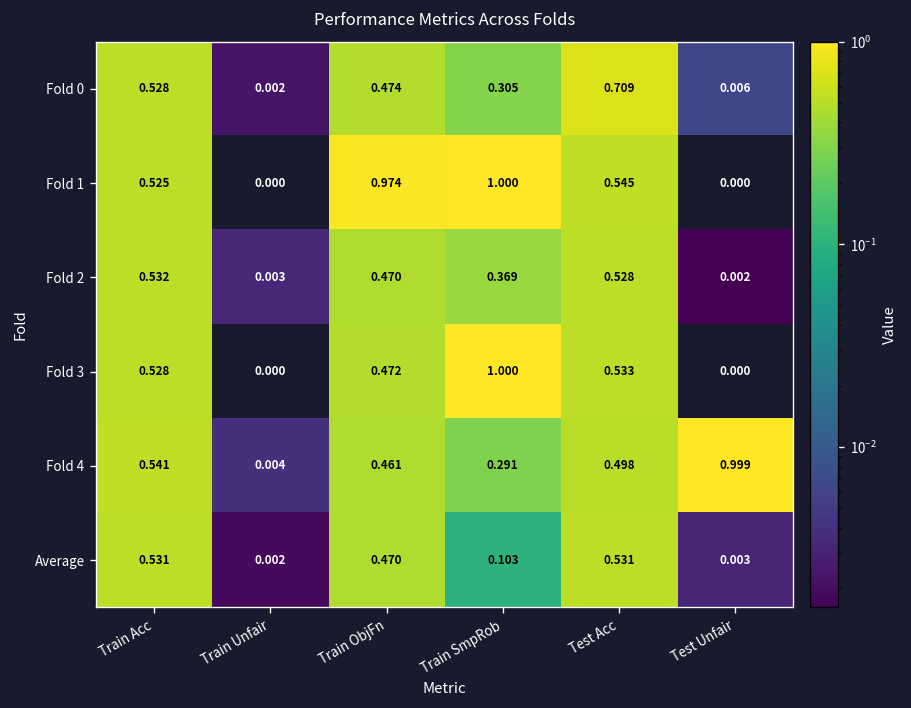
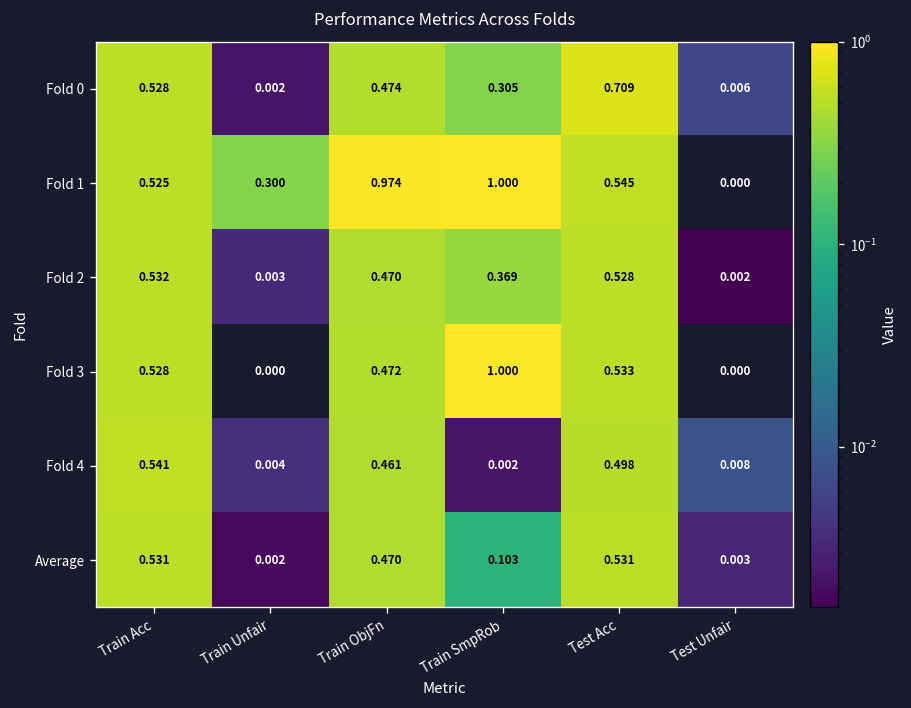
  {
    "Fold 0": {
      "Train Acc": 0.528,
      "Train Unfair": 0.002,
      "Train ObjFn": 0.474,
      "Train SmpRob": 0.305,
      "Test Acc": 0.709,
      "Test Unfair": 0.006
    },
    "Fold 1": {
      "Train Acc": 0.525,
-     "Train Unfair": 0.000,
+     "Train Unfair": 0.300,
      "Train ObjFn": 0.974,
      "Train SmpRob": 1.000,
      "Test Acc": 0.545,
      "Test Unfair": 0.000
    },
    "Fold 2": {
      "Train Acc": 0.532,
      "Train Unfair": 0.003,
      "Train ObjFn": 0.470,
      "Train SmpRob": 0.369,
      "Test Acc": 0.528,
      "Test Unfair": 0.002
    },
    "Fold 3": {
      "Train Acc": 0.528,
      "Train Unfair": 0.000,
      "Train ObjFn": 0.472,
      "Train SmpRob": 1.000,
      "Test Acc": 0.533,
      "Test Unfair": 0.000
    },
    "Fold 4": {
      "Train Acc": 0.541,
      "Train Unfair": 0.004,
      "Train ObjFn": 0.461,
-     "Train SmpRob": 0.291,
+     "Train SmpRob": 0.002,
      "Test Acc": 0.498,
-     "Test Unfair": 0.999
+     "Test Unfair": 0.008
    },
    "Average": {
      "Train Acc": 0.531,
      "Train Unfair": 0.002,
      "Train ObjFn": 0.470,
      "Train SmpRob": 0.103,
      "Test Acc": 0.531,
      "Test Unfair": 0.003
    }
  }
